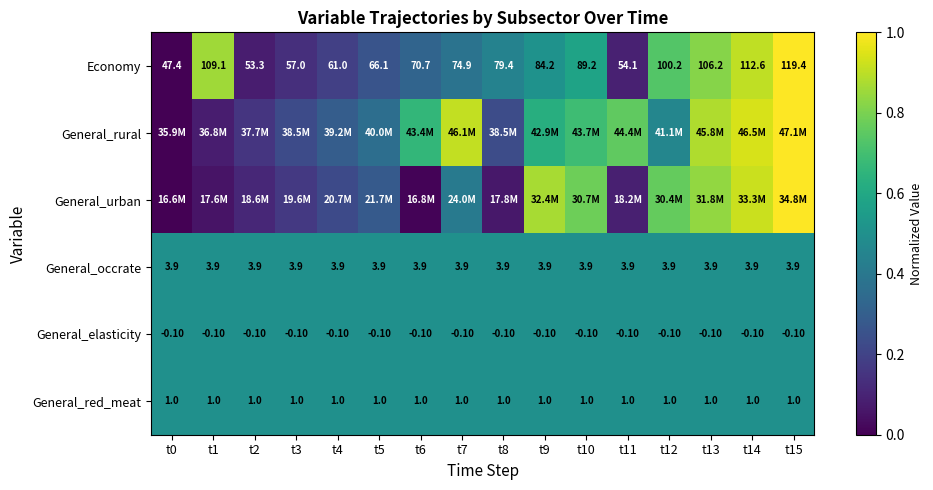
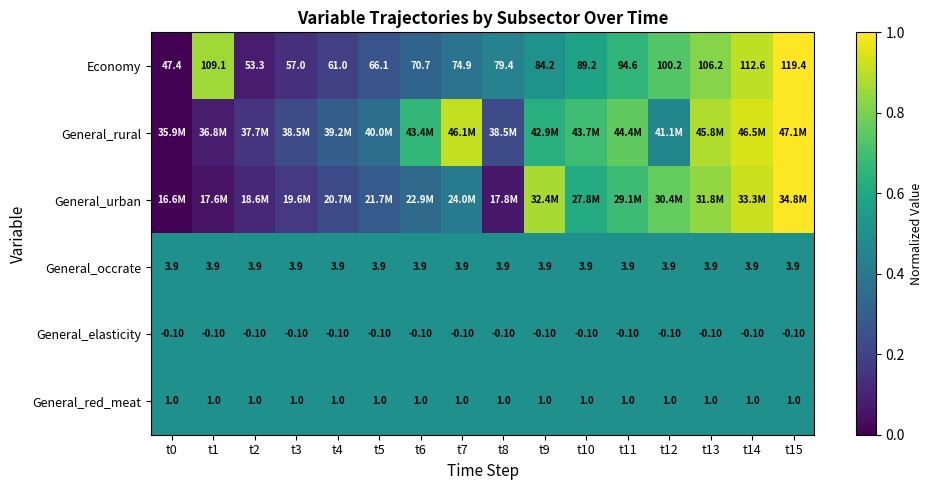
  {
    "Economy": {
      "t0": "47.4",
      "t1": "109.1",
      "t2": "53.3",
      "t3": "57.0",
      "t4": "61.0",
      "t5": "66.1",
      "t6": "70.7",
      "t7": "74.9",
      "t8": "79.4",
      "t9": "84.2",
      "t10": "89.2",
-     "t11": "54.1",
+     "t11": "94.6",
      "t12": "100.2",
      "t13": "106.2",
      "t14": "112.6",
      "t15": "119.4"
    },
    "General_rural": {
      "t0": "35.9M",
      "t1": "36.8M",
      "t2": "37.7M",
      "t3": "38.5M",
      "t4": "39.2M",
      "t5": "40.0M",
      "t6": "43.4M",
      "t7": "46.1M",
      "t8": "38.5M",
      "t9": "42.9M",
      "t10": "43.7M",
      "t11": "44.4M",
      "t12": "41.1M",
      "t13": "45.8M",
      "t14": "46.5M",
      "t15": "47.1M"
    },
    "General_urban": {
      "t0": "16.6M",
      "t1": "17.6M",
      "t2": "18.6M",
      "t3": "19.6M",
      "t4": "20.7M",
      "t5": "21.7M",
-     "t6": "16.8M",
+     "t6": "22.9M",
      "t7": "24.0M",
      "t8": "17.8M",
      "t9": "32.4M",
-     "t10": "30.7M",
-     "t11": "18.2M",
+     "t10": "27.8M",
+     "t11": "29.1M",
      "t12": "30.4M",
      "t13": "31.8M",
      "t14": "33.3M",
      "t15": "34.8M"
    },
    "General_occrate": {
      "t0": "3.9",
      "t1": "3.9",
      "t2": "3.9",
      "t3": "3.9",
      "t4": "3.9",
      "t5": "3.9",
      "t6": "3.9",
      "t7": "3.9",
      "t8": "3.9",
      "t9": "3.9",
      "t10": "3.9",
      "t11": "3.9",
      "t12": "3.9",
      "t13": "3.9",
      "t14": "3.9",
      "t15": "3.9"
    },
    "General_elasticity": {
      "t0": "-0.10",
      "t1": "-0.10",
      "t2": "-0.10",
      "t3": "-0.10",
      "t4": "-0.10",
      "t5": "-0.10",
      "t6": "-0.10",
      "t7": "-0.10",
      "t8": "-0.10",
      "t9": "-0.10",
      "t10": "-0.10",
      "t11": "-0.10",
      "t12": "-0.10",
      "t13": "-0.10",
      "t14": "-0.10",
      "t15": "-0.10"
    },
    "General_red_meat": {
      "t0": "1.0",
      "t1": "1.0",
      "t2": "1.0",
      "t3": "1.0",
      "t4": "1.0",
      "t5": "1.0",
      "t6": "1.0",
      "t7": "1.0",
      "t8": "1.0",
      "t9": "1.0",
      "t10": "1.0",
      "t11": "1.0",
      "t12": "1.0",
      "t13": "1.0",
      "t14": "1.0",
      "t15": "1.0"
    }
  }
